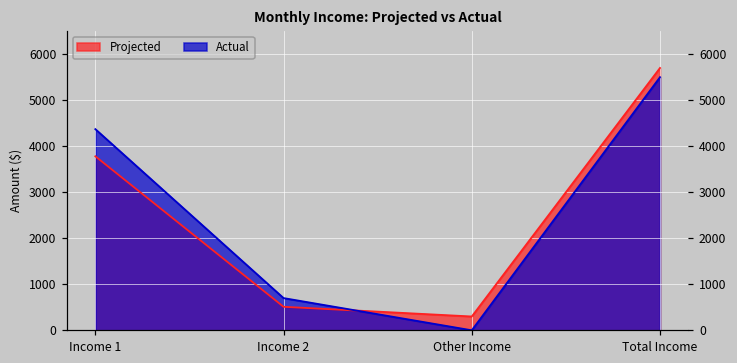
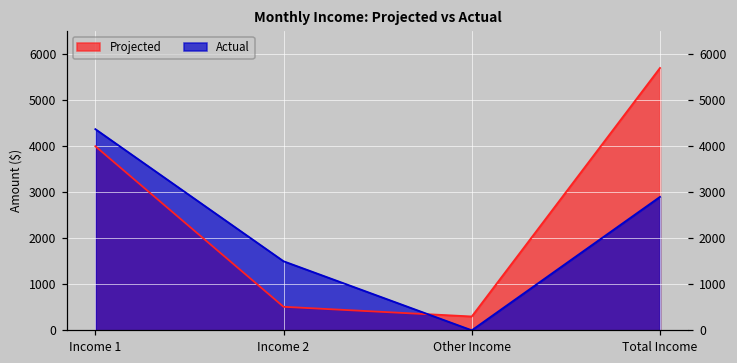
  {
    "Projected": {
-     "Income 1": 3800,
+     "Income 1": 4000,
      "Income 2": 500,
      "Other Income": 300,
      "Total Income": 5700
    },
    "Actual": {
      "Income 1": 4400,
-     "Income 2": 700,
+     "Income 2": 1500,
      "Other Income": 0,
-     "Total Income": 5500
+     "Total Income": 2900
    }
  }
